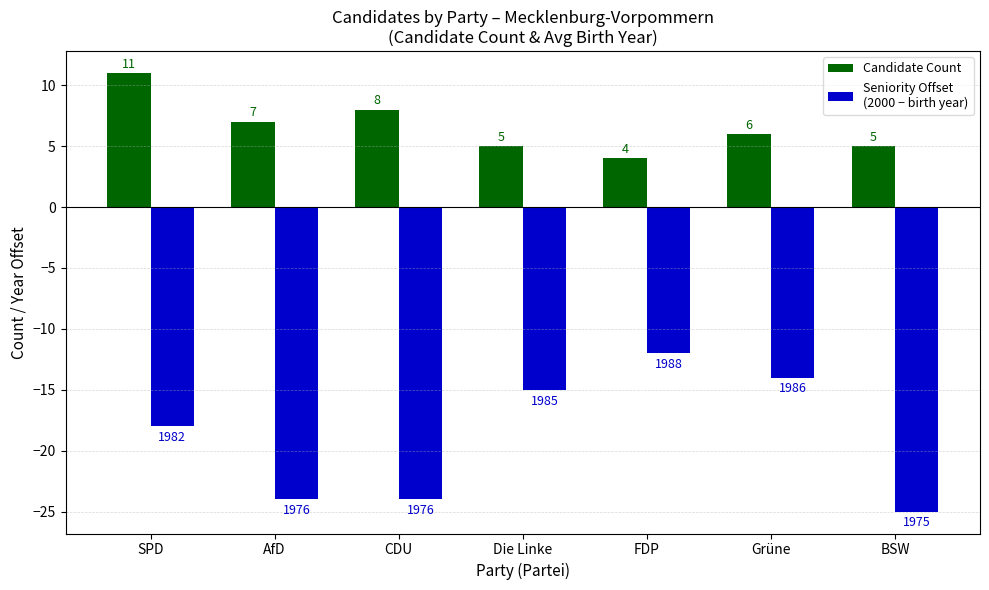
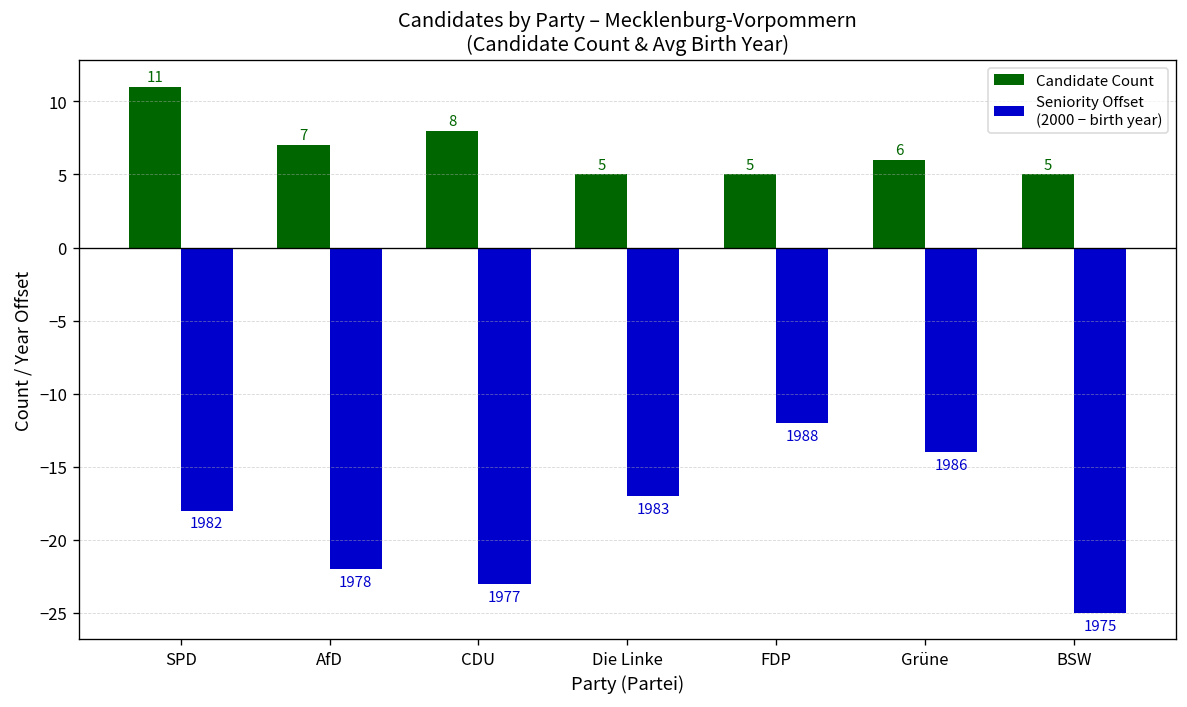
  {
    "Candidate Count": {
      "SPD": 11,
      "AfD": 7,
      "CDU": 8,
      "Die Linke": 5,
-     "FDP": 4,
+     "FDP": 5,
      "Grüne": 6,
      "BSW": 5
    },
    "Seniority Offset (2000 − birth year)": {
-     "AfD": 1976,
-     "CDU": 1976,
-     "Die Linke": 1985
+     "AfD": 1978,
+     "CDU": 1977,
+     "Die Linke": 1983
    }
  }
